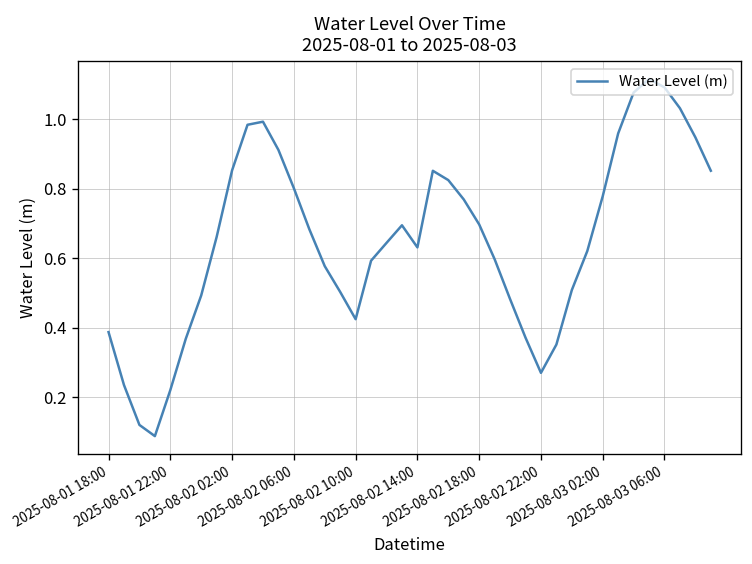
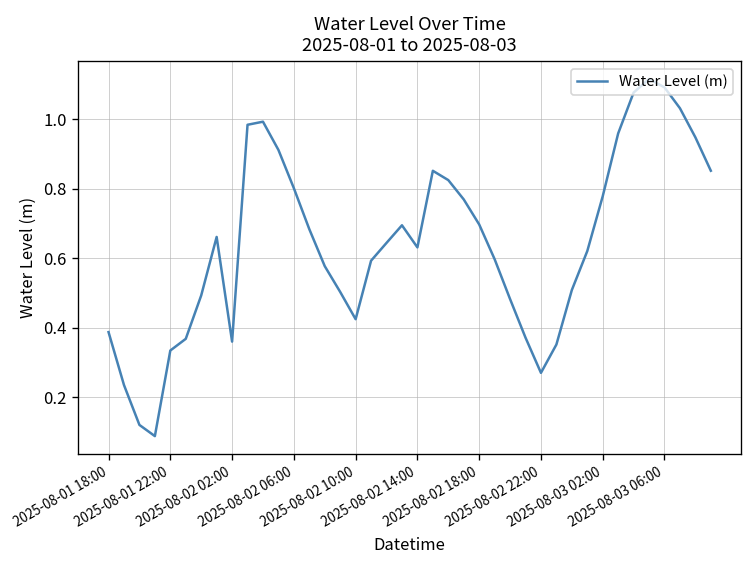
  {
    "2025-08-01 18:00": 0.39,
-   "2025-08-01 22:00": 0.22,
-   "2025-08-02 02:00": 0.85,
+   "2025-08-01 22:00": 0.33,
+   "2025-08-02 02:00": 0.36,
    "2025-08-02 06:00": 0.80,
    "2025-08-02 10:00": 0.42,
    "2025-08-02 14:00": 0.63,
    "2025-08-02 18:00": 0.70,
    "2025-08-02 22:00": 0.27,
    "2025-08-03 02:00": 0.78
  }
